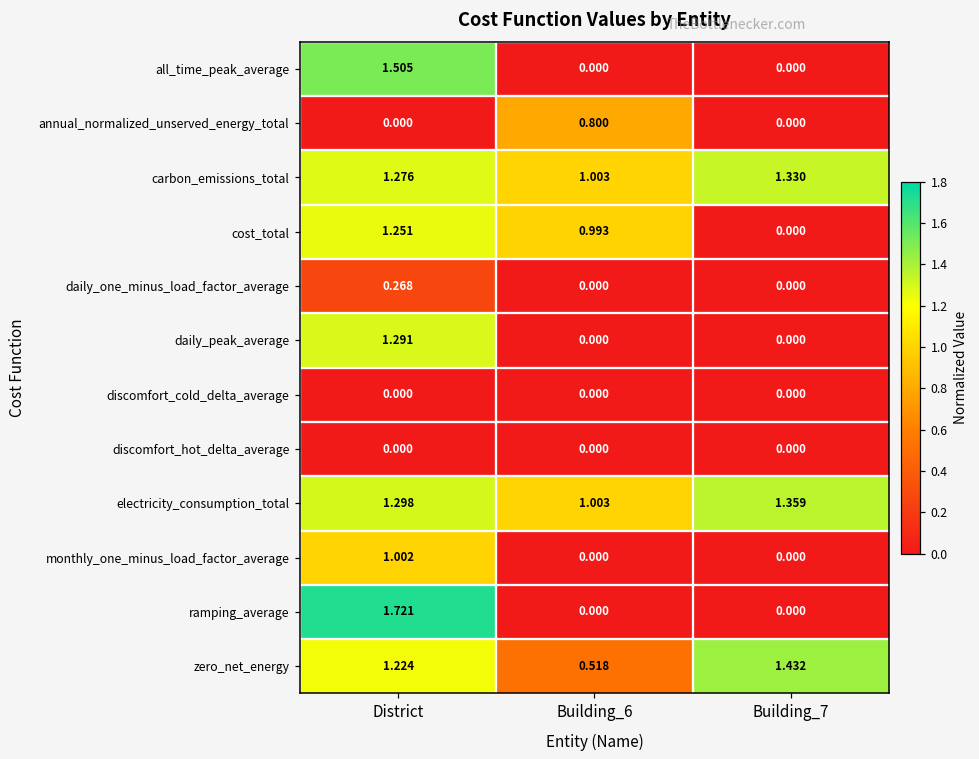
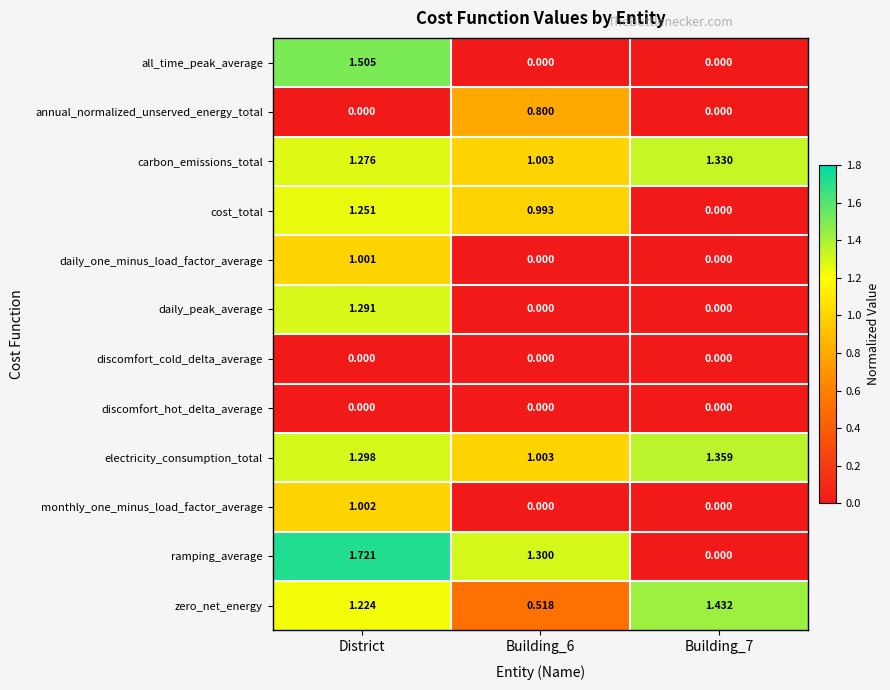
  {
    "all_time_peak_average": {
      "District": 1.505,
      "Building_6": 0.000,
      "Building_7": 0.000
    },
    "annual_normalized_unserved_energy_total": {
      "District": 0.000,
      "Building_6": 0.800,
      "Building_7": 0.000
    },
    "carbon_emissions_total": {
      "District": 1.276,
      "Building_6": 1.003,
      "Building_7": 1.330
    },
    "cost_total": {
      "District": 1.251,
      "Building_6": 0.993,
      "Building_7": 0.000
    },
    "daily_one_minus_load_factor_average": {
-     "District": 0.268,
+     "District": 1.001,
      "Building_6": 0.000,
      "Building_7": 0.000
    },
    "daily_peak_average": {
      "District": 1.291,
      "Building_6": 0.000,
      "Building_7": 0.000
    },
    "discomfort_cold_delta_average": {
      "District": 0.000,
      "Building_6": 0.000,
      "Building_7": 0.000
    },
    "discomfort_hot_delta_average": {
      "District": 0.000,
      "Building_6": 0.000,
      "Building_7": 0.000
    },
    "electricity_consumption_total": {
      "District": 1.298,
      "Building_6": 1.003,
      "Building_7": 1.359
    },
    "monthly_one_minus_load_factor_average": {
      "District": 1.002,
      "Building_6": 0.000,
      "Building_7": 0.000
    },
    "ramping_average": {
      "District": 1.721,
-     "Building_6": 0.000,
+     "Building_6": 1.300,
      "Building_7": 0.000
    },
    "zero_net_energy": {
      "District": 1.224,
      "Building_6": 0.518,
      "Building_7": 1.432
    }
  }
